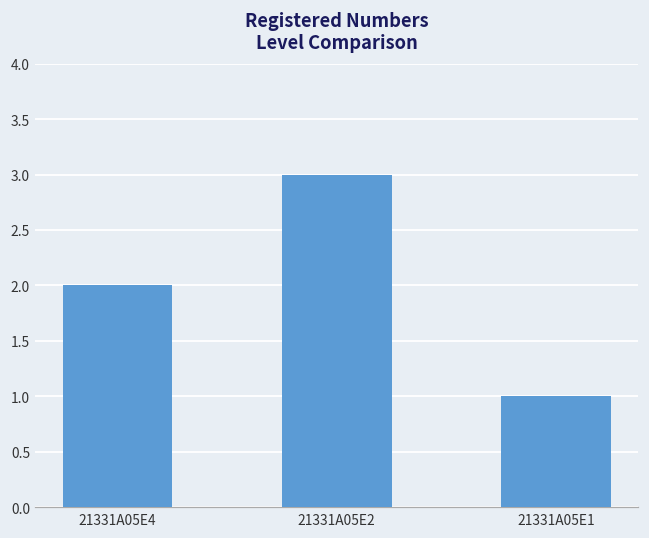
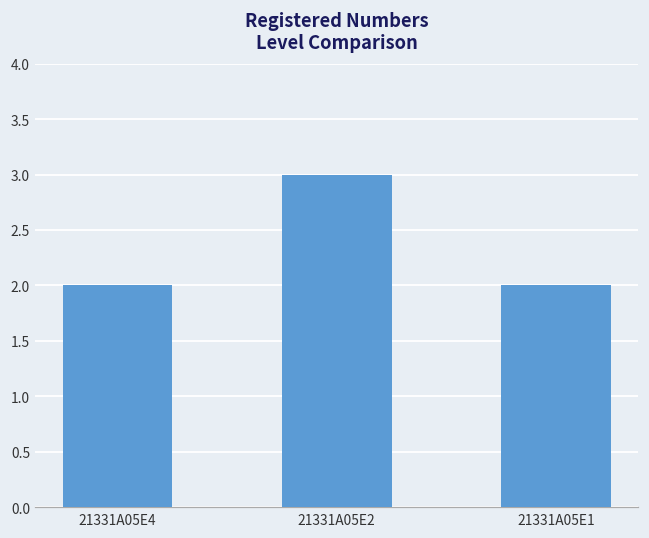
  {
    "21331A05E4": 2,
    "21331A05E2": 3,
-   "21331A05E1": 1
+   "21331A05E1": 2
  }
